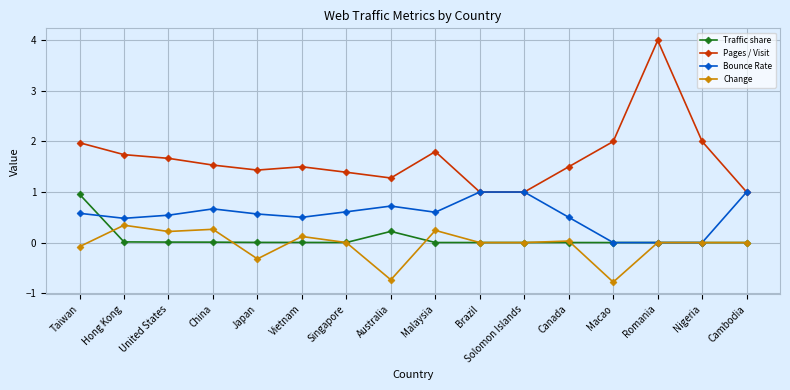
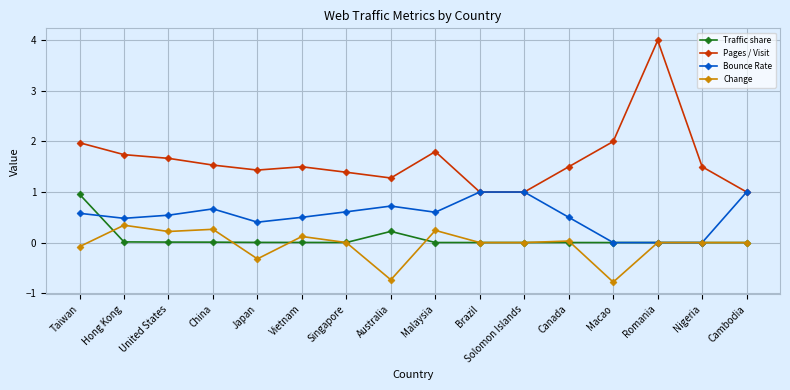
  {
    "Traffic share": {
      "Taiwan": 1.0,
      "Hong Kong": 0.0,
      "United States": 0.0,
      "China": 0.0,
      "Japan": 0.0,
      "Vietnam": 0.0,
      "Australia": 0.2,
      "Malaysia": 0.0
    },
    "Pages / Visit": {
      "Taiwan": 2.0,
      "Hong Kong": 1.7,
      "United States": 1.7,
      "China": 1.5,
      "Japan": 1.4,
      "Vietnam": 1.5,
      "Singapore": 1.4,
      "Australia": 1.3,
      "Malaysia": 1.8,
      "Canada": 1.5,
      "Macao": 2.0,
      "Romania": 4.0,
-     "Nigeria": 2.0
+     "Nigeria": 1.5
    },
    "Bounce Rate": {
      "Taiwan": 0.6,
      "Hong Kong": 0.5,
      "United States": 0.5,
      "China": 0.7,
-     "Japan": 0.6,
+     "Japan": 0.4,
      "Vietnam": 0.5,
      "Singapore": 0.6,
      "Australia": 0.7,
      "Malaysia": 0.6,
      "Canada": 0.5
    },
    "Change": {
      "Taiwan": -0.1,
      "Hong Kong": 0.3,
      "United States": 0.2,
      "China": 0.3,
      "Japan": -0.3,
      "Vietnam": 0.1,
      "Australia": -0.7,
      "Malaysia": 0.2,
      "Macao": -0.8
    }
  }
